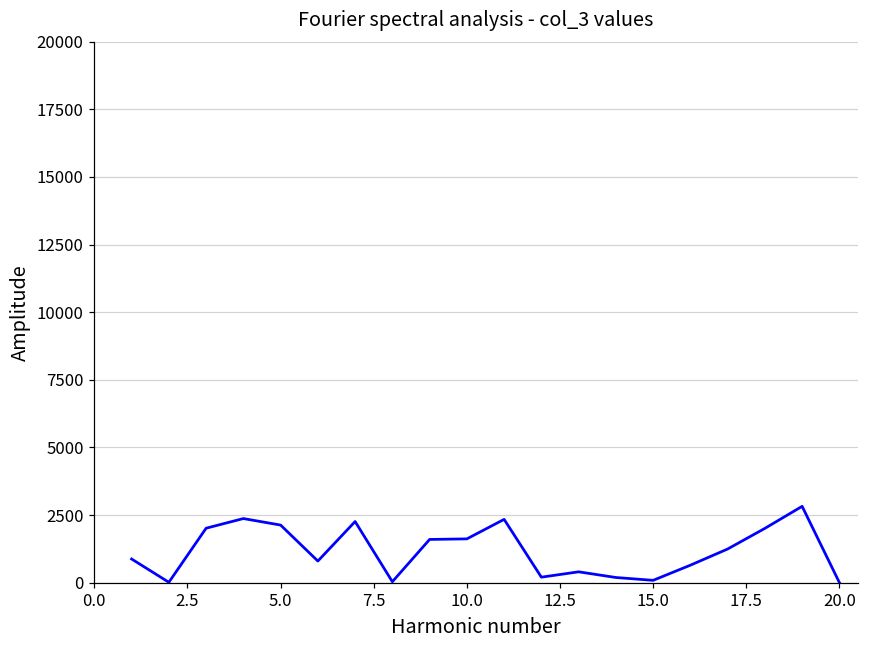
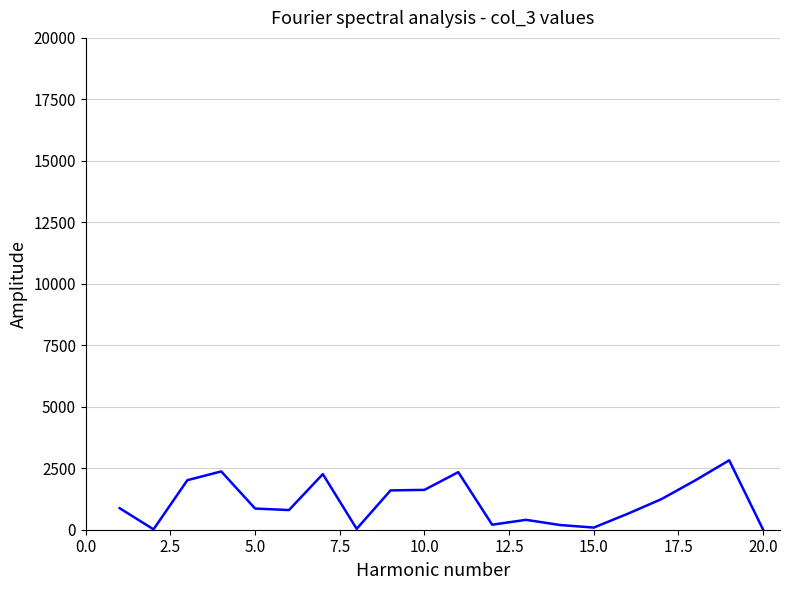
  {
-   "5.0": 2100,
+   "5.0": 900,
    "10.0": 1600,
    "15.0": 100,
    "20.0": 0
  }
